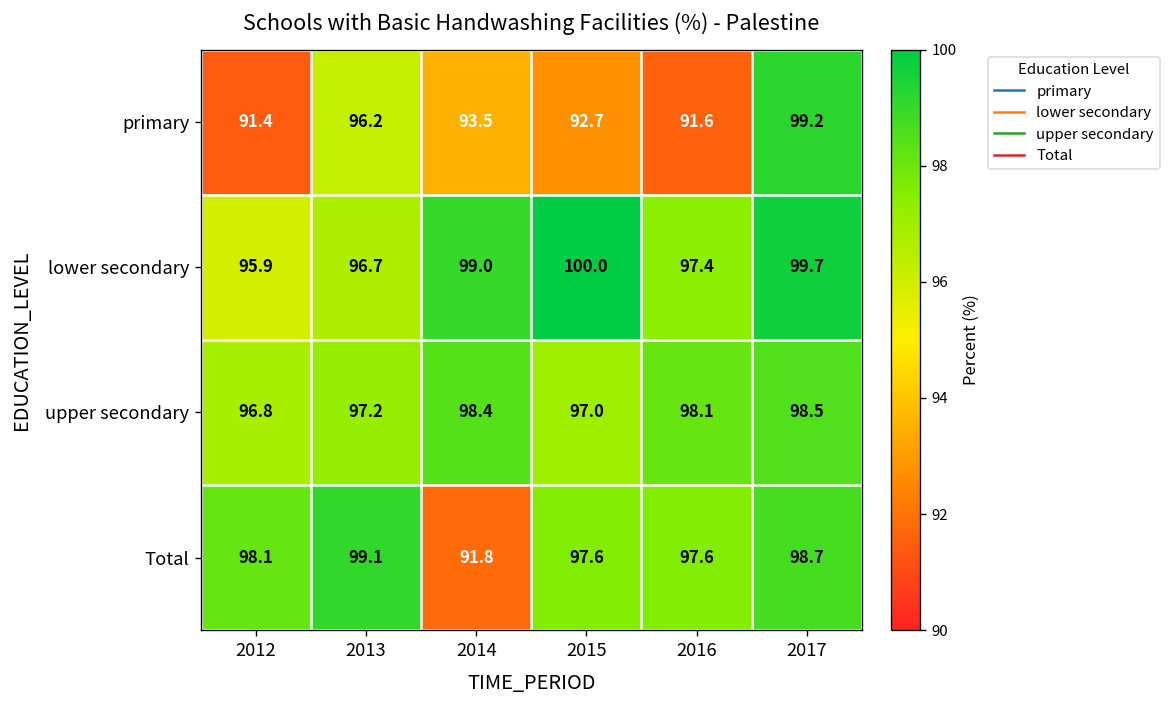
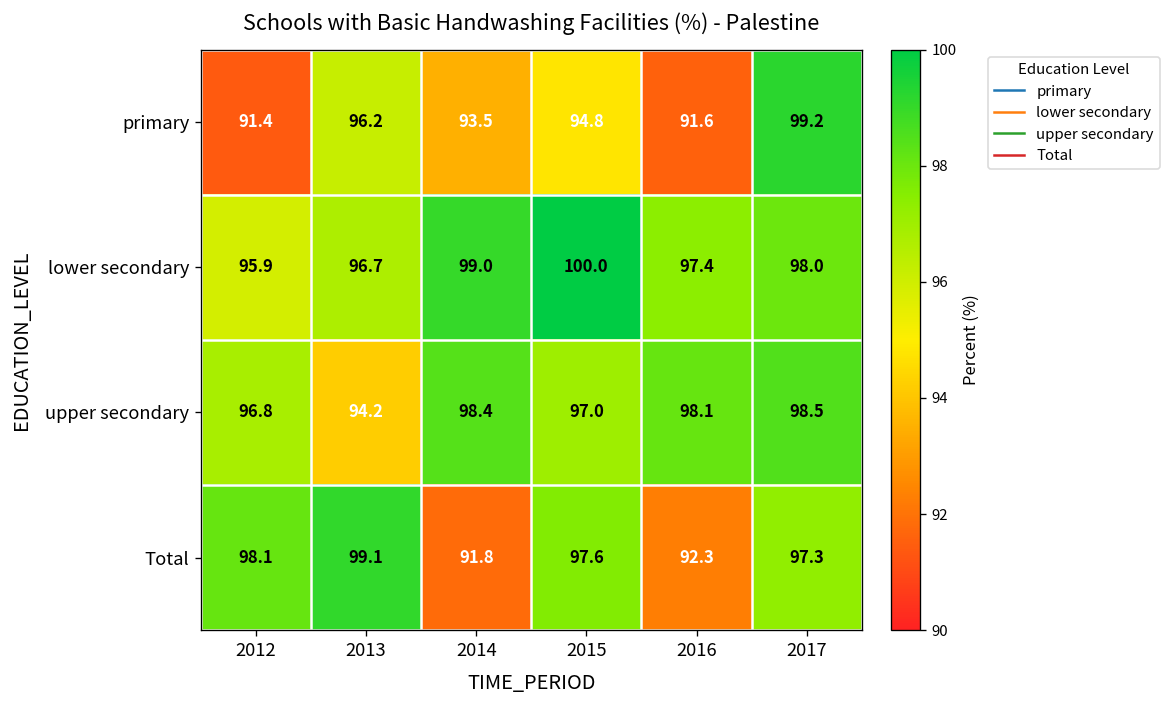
  {
    "primary": {
      "2012": 91.4,
      "2013": 96.2,
      "2014": 93.5,
-     "2015": 92.7,
+     "2015": 94.8,
      "2016": 91.6,
      "2017": 99.2
    },
    "lower secondary": {
      "2012": 95.9,
      "2013": 96.7,
      "2014": 99.0,
      "2015": 100.0,
      "2016": 97.4,
-     "2017": 99.7
+     "2017": 98.0
    },
    "upper secondary": {
      "2012": 96.8,
-     "2013": 97.2,
+     "2013": 94.2,
      "2014": 98.4,
      "2015": 97.0,
      "2016": 98.1,
      "2017": 98.5
    },
    "Total": {
      "2012": 98.1,
      "2013": 99.1,
      "2014": 91.8,
      "2015": 97.6,
-     "2016": 97.6,
-     "2017": 98.7
+     "2016": 92.3,
+     "2017": 97.3
    }
  }
